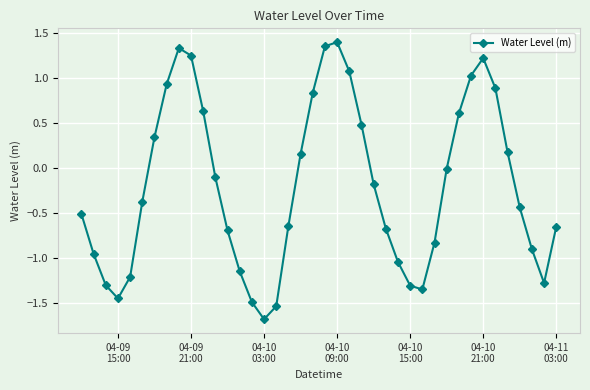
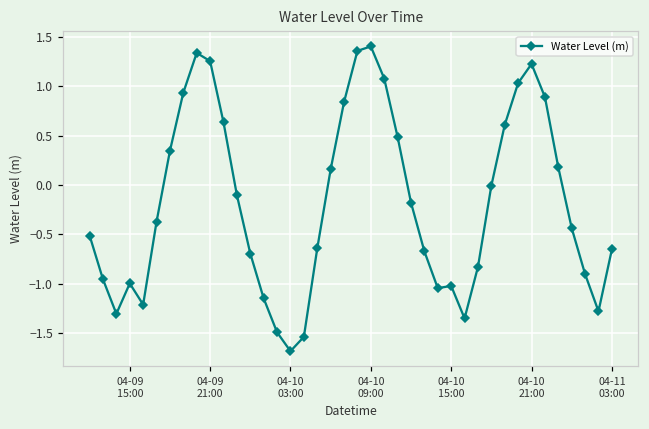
  {
-   "04-09 15:00": -1.4,
+   "04-09 15:00": -1.0,
    "04-09 21:00": 1.3,
    "04-10 03:00": -1.7,
    "04-10 09:00": 1.4,
-   "04-10 15:00": -1.3,
+   "04-10 15:00": -1.0,
    "04-10 21:00": 1.2,
    "04-11 03:00": -0.7
  }
